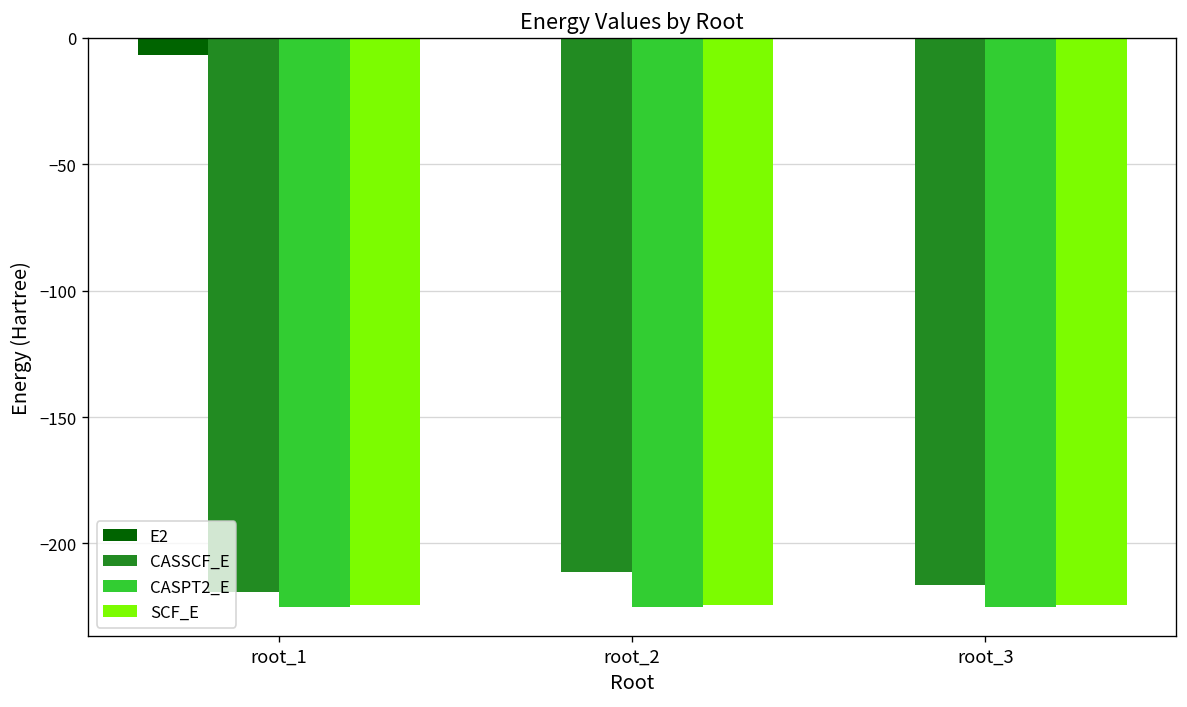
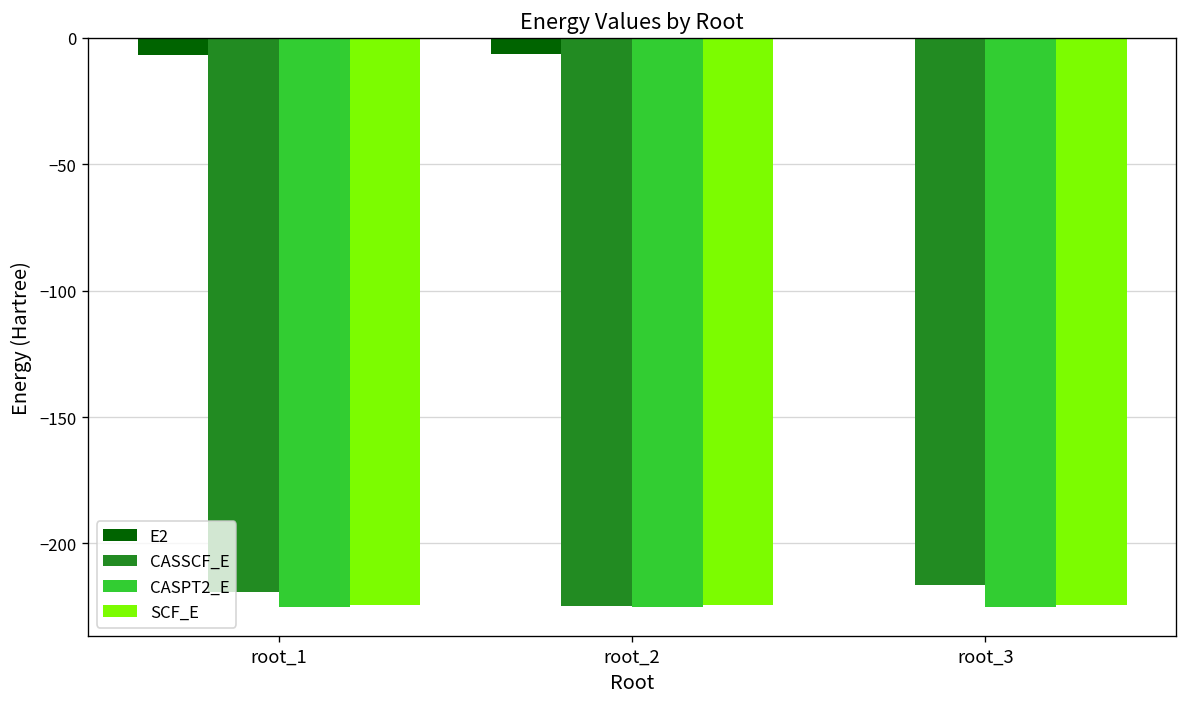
  {
    "E2": {
      "root_1": -7,
-     "root_2": -1
+     "root_2": -7
    },
    "CASSCF_E": {
      "root_1": -219,
-     "root_2": -211,
+     "root_2": -225,
      "root_3": -216
    },
    "CASPT2_E": {
      "root_1": -225,
      "root_2": -225,
      "root_3": -225
    },
    "SCF_E": {
      "root_1": -224,
      "root_2": -224,
      "root_3": -224
    }
  }
